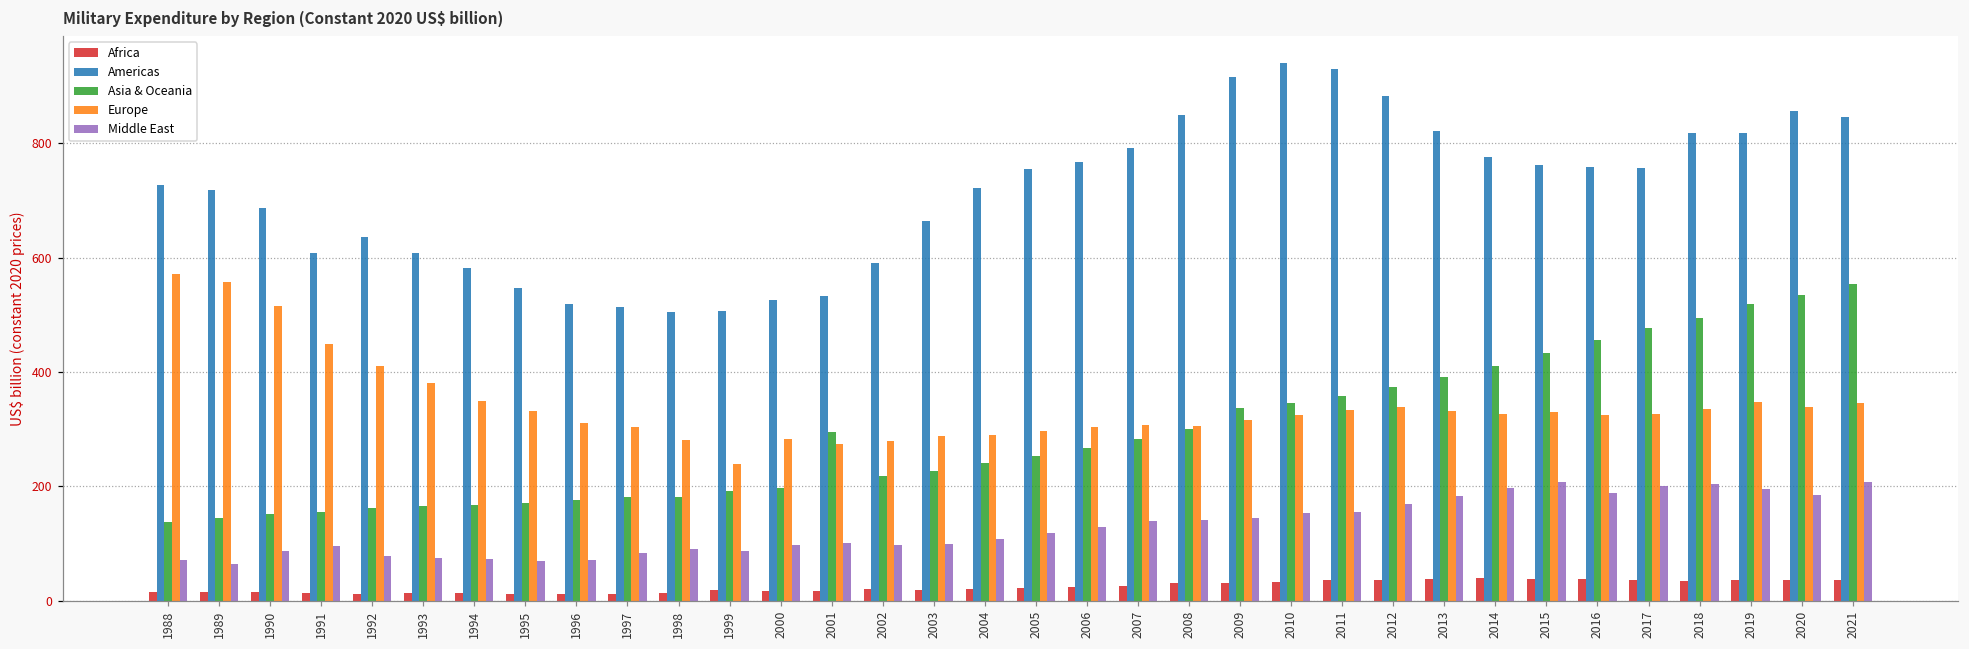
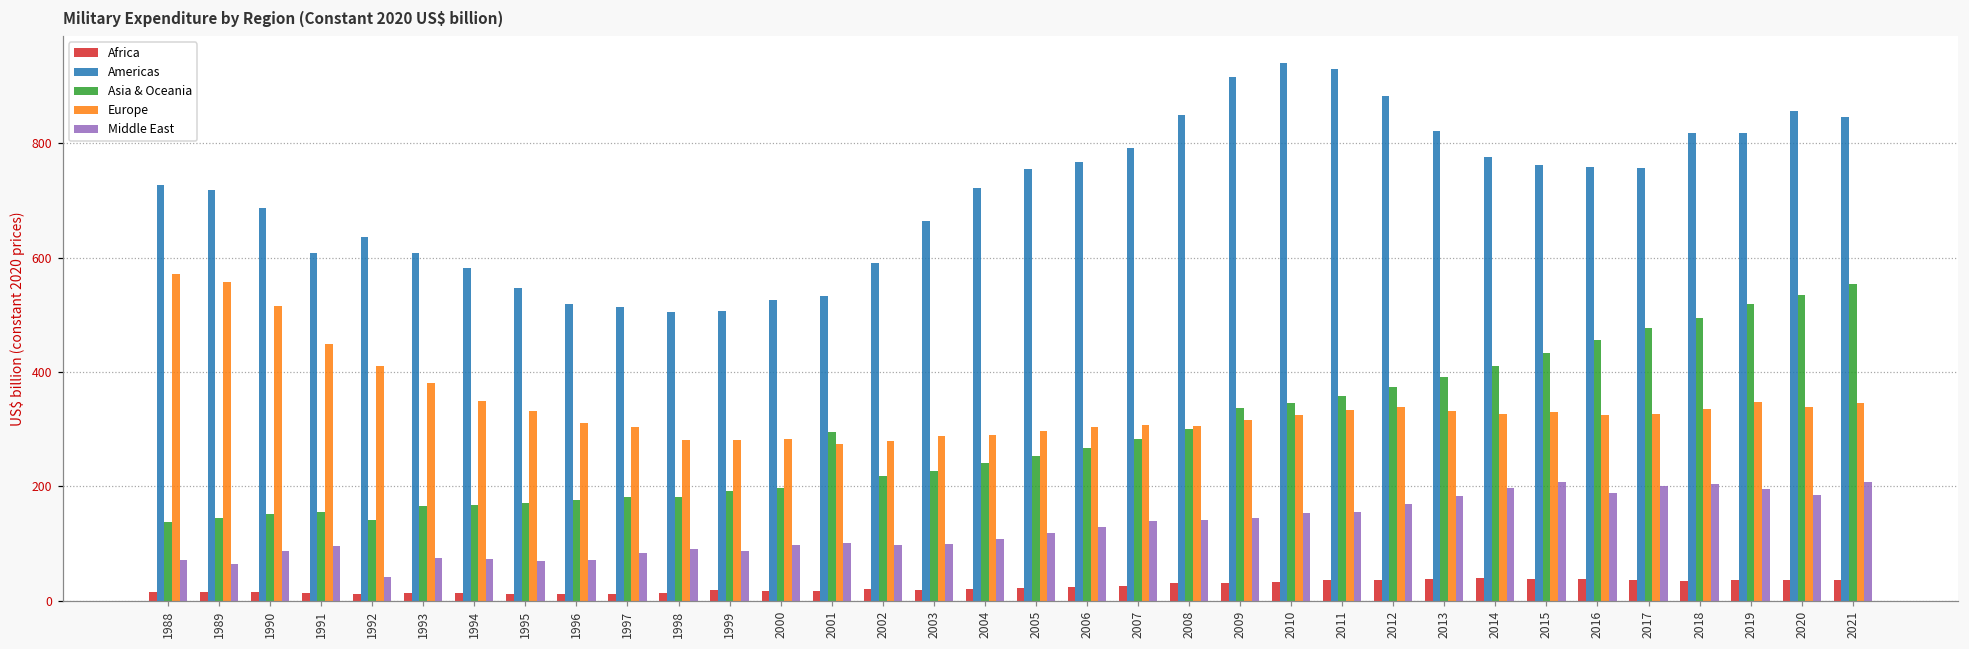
  {
    "Africa": {
      "1988": 20,
      "1989": 20,
      "1990": 10,
      "1991": 10,
      "1992": 10,
      "1993": 10,
      "1994": 10,
      "1995": 10,
      "1996": 10,
      "1997": 10,
      "1998": 10,
      "1999": 20,
      "2000": 20,
      "2001": 20,
      "2002": 20,
      "2003": 20,
      "2004": 20,
      "2005": 20,
      "2006": 20,
      "2007": 30,
      "2008": 30,
      "2009": 30,
      "2010": 30,
      "2011": 40,
      "2012": 40,
      "2013": 40,
      "2014": 40,
      "2015": 40,
      "2016": 40,
      "2017": 40,
      "2018": 30,
      "2019": 40,
      "2020": 40,
      "2021": 40
    },
    "Americas": {
      "1988": 730,
      "1989": 720,
      "1990": 690,
      "1991": 610,
      "1992": 640,
      "1993": 610,
      "1994": 580,
      "1995": 550,
      "1996": 520,
      "1997": 510,
      "1998": 510,
      "1999": 510,
      "2000": 530,
      "2001": 530,
      "2002": 590,
      "2003": 660,
      "2004": 720,
      "2005": 760,
      "2006": 770,
      "2007": 790,
      "2008": 850,
      "2009": 920,
      "2010": 940,
      "2011": 930,
      "2012": 880,
      "2013": 820,
      "2014": 780,
      "2015": 760,
      "2016": 760,
      "2017": 760,
      "2018": 820,
      "2019": 820,
      "2020": 860,
      "2021": 850
    },
    "Asia & Oceania": {
      "1988": 140,
      "1989": 150,
      "1990": 150,
      "1991": 150,
-     "1992": 160,
+     "1992": 140,
      "1993": 170,
      "1994": 170,
      "1995": 170,
      "1996": 180,
      "1997": 180,
      "1998": 180,
      "1999": 190,
      "2000": 200,
      "2001": 300,
      "2002": 220,
      "2003": 230,
      "2004": 240,
      "2005": 250,
      "2006": 270,
      "2007": 280,
      "2008": 300,
      "2009": 340,
      "2010": 350,
      "2011": 360,
      "2012": 370,
      "2013": 390,
      "2014": 410,
      "2015": 430,
      "2016": 460,
      "2017": 480,
      "2018": 490,
      "2019": 520,
      "2020": 530,
      "2021": 550
    },
    "Europe": {
      "1988": 570,
      "1989": 560,
      "1990": 510,
      "1991": 450,
      "1992": 410,
      "1993": 380,
      "1994": 350,
      "1995": 330,
      "1996": 310,
      "1997": 300,
      "1998": 280,
-     "1999": 240,
+     "1999": 280,
      "2000": 280,
      "2001": 270,
      "2002": 280,
      "2003": 290,
      "2004": 290,
      "2005": 300,
      "2006": 300,
      "2007": 310,
      "2008": 310,
      "2009": 320,
      "2010": 320,
      "2011": 330,
      "2012": 340,
      "2013": 330,
      "2014": 330,
      "2015": 330,
      "2016": 320,
      "2017": 330,
      "2018": 340,
      "2019": 350,
      "2020": 340,
      "2021": 350
    },
    "Middle East": {
      "1988": 70,
      "1989": 60,
      "1990": 90,
      "1991": 100,
-     "1992": 80,
+     "1992": 40,
      "1993": 70,
      "1994": 70,
      "1995": 70,
      "1996": 70,
      "1997": 80,
      "1998": 90,
      "1999": 90,
      "2000": 100,
      "2001": 100,
      "2002": 100,
      "2003": 100,
      "2004": 110,
      "2005": 120,
      "2006": 130,
      "2007": 140,
      "2008": 140,
      "2009": 150,
      "2010": 150,
      "2011": 160,
      "2012": 170,
      "2013": 180,
      "2014": 200,
      "2015": 210,
      "2016": 190,
      "2017": 200,
      "2018": 200,
      "2019": 190,
      "2020": 180,
      "2021": 210
    }
  }
